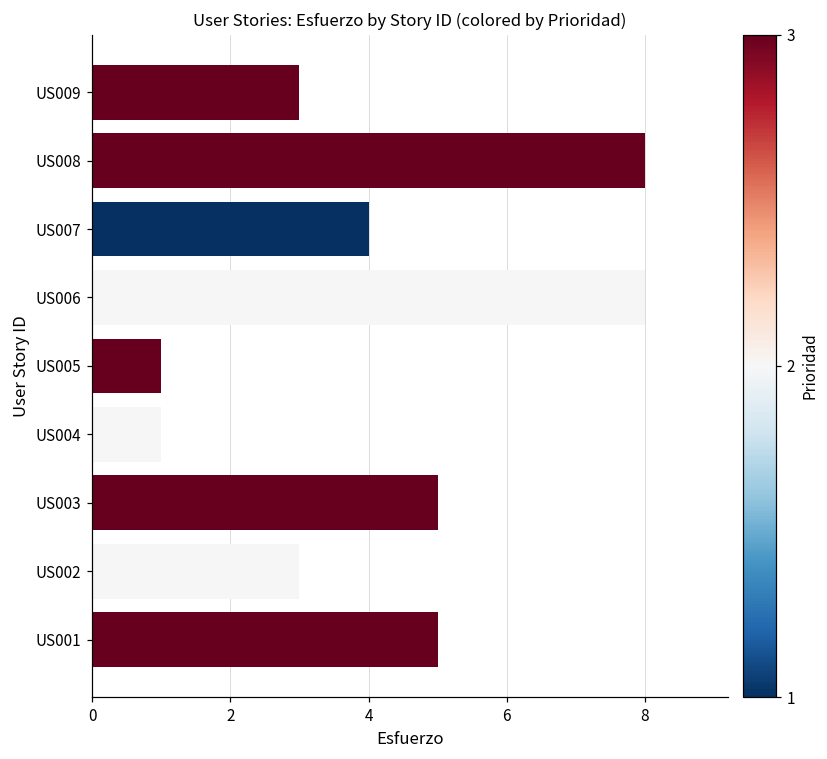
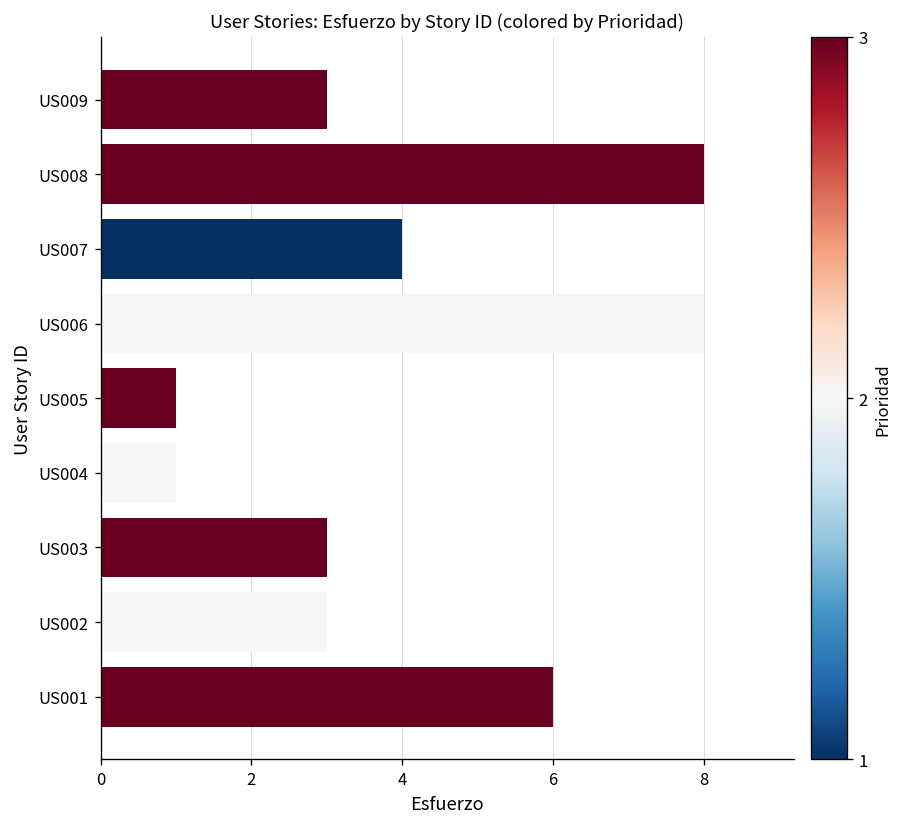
  {
    "US009": 3,
    "US008": 8,
    "US007": 4,
    "US006": 8,
    "US005": 1,
    "US004": 1,
-   "US003": 5,
+   "US003": 3,
    "US002": 3,
-   "US001": 5
+   "US001": 6
  }
